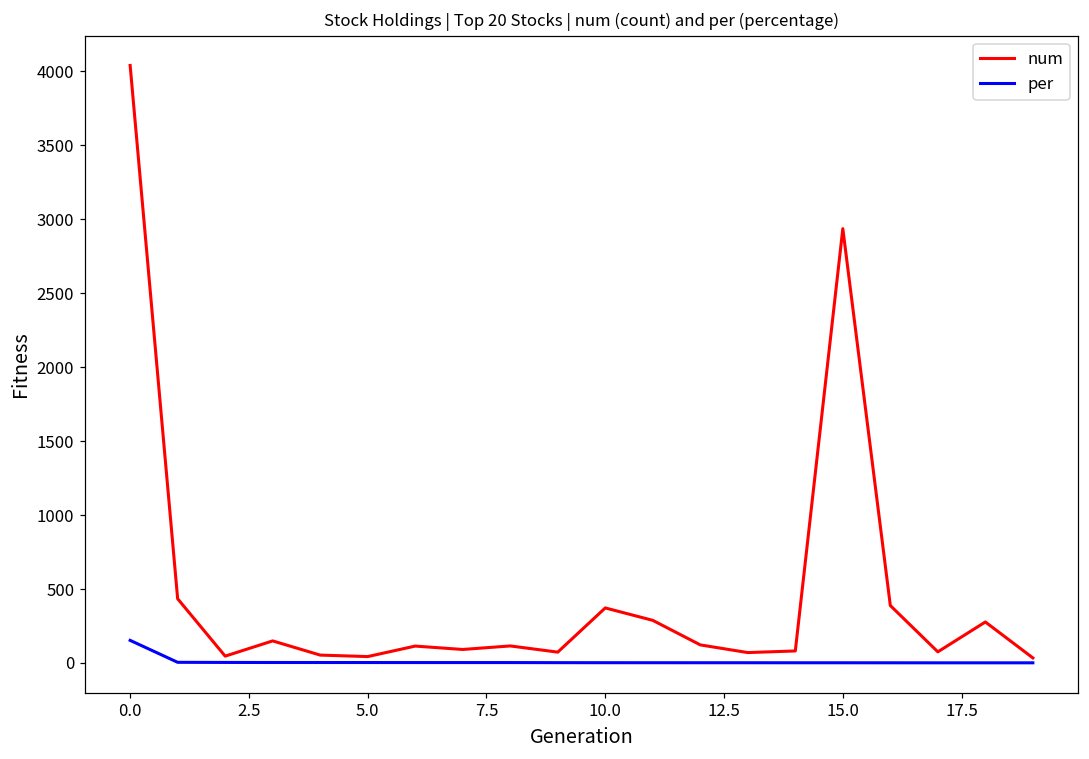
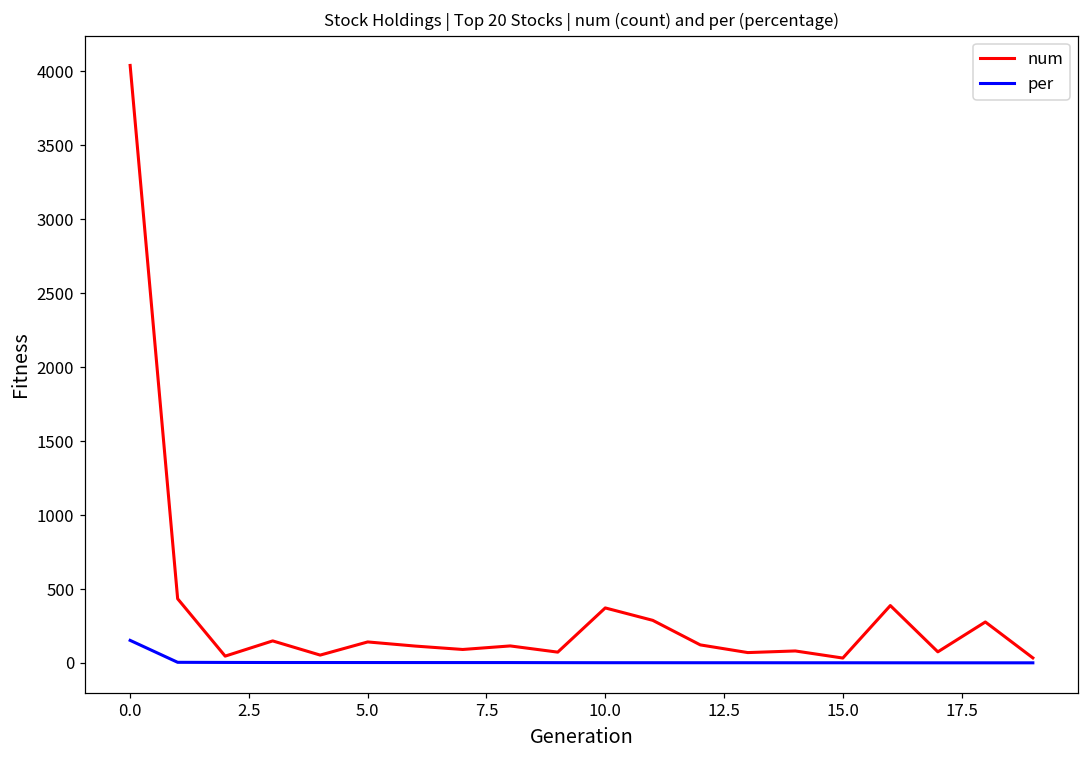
  {
    "num": {
      "0.0": 4040,
-     "5.0": 40,
+     "5.0": 140,
      "10.0": 370,
-     "15.0": 2940
+     "15.0": 30
    },
    "per": {
      "0.0": 150,
      "5.0": 0,
      "10.0": 0,
      "15.0": 0
    }
  }
